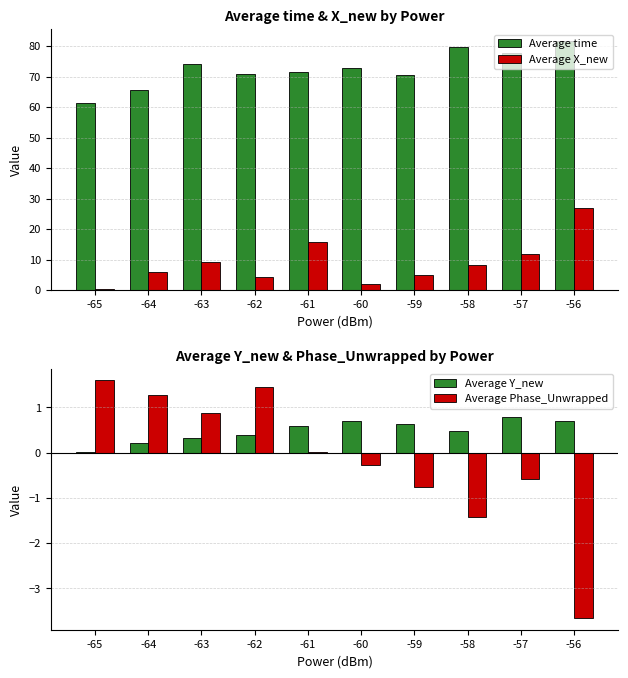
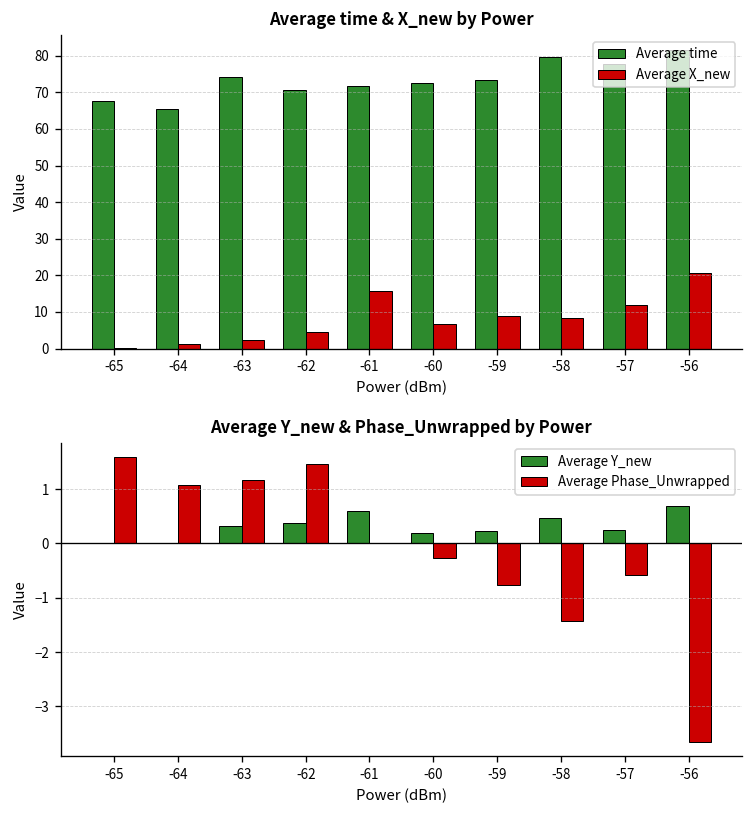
  {
    "Average time & X_new by Power": {
      "Average time": {
-       "-65": 61,
+       "-65": 68,
        "-64": 66,
        "-63": 74,
        "-62": 71,
        "-61": 72,
        "-60": 73,
-       "-59": 70,
+       "-59": 73,
        "-58": 80
      },
      "Average X_new": {
-       "-64": 6,
-       "-63": 9,
+       "-64": 1,
+       "-63": 2,
        "-62": 4,
        "-61": 16,
-       "-60": 2,
-       "-59": 5,
+       "-60": 7,
+       "-59": 9,
        "-58": 8,
        "-57": 12,
-       "-56": 27
+       "-56": 21
      }
    },
    "Average Y_new & Phase_Unwrapped by Power": {
      "Average Y_new": {
-       "-64": 0.2,
+       "-64": 0.0,
        "-63": 0.3,
        "-62": 0.4,
        "-61": 0.6,
-       "-60": 0.7,
-       "-59": 0.6,
+       "-60": 0.2,
+       "-59": 0.2,
        "-58": 0.5,
-       "-57": 0.8,
+       "-57": 0.3,
        "-56": 0.7
      },
      "Average Phase_Unwrapped": {
        "-65": 1.6,
-       "-64": 1.3,
-       "-63": 0.9,
+       "-64": 1.1,
+       "-63": 1.2,
        "-62": 1.5,
        "-60": -0.3,
        "-59": -0.8,
        "-58": -1.4,
        "-57": -0.6,
        "-56": -3.7
      }
    }
  }
